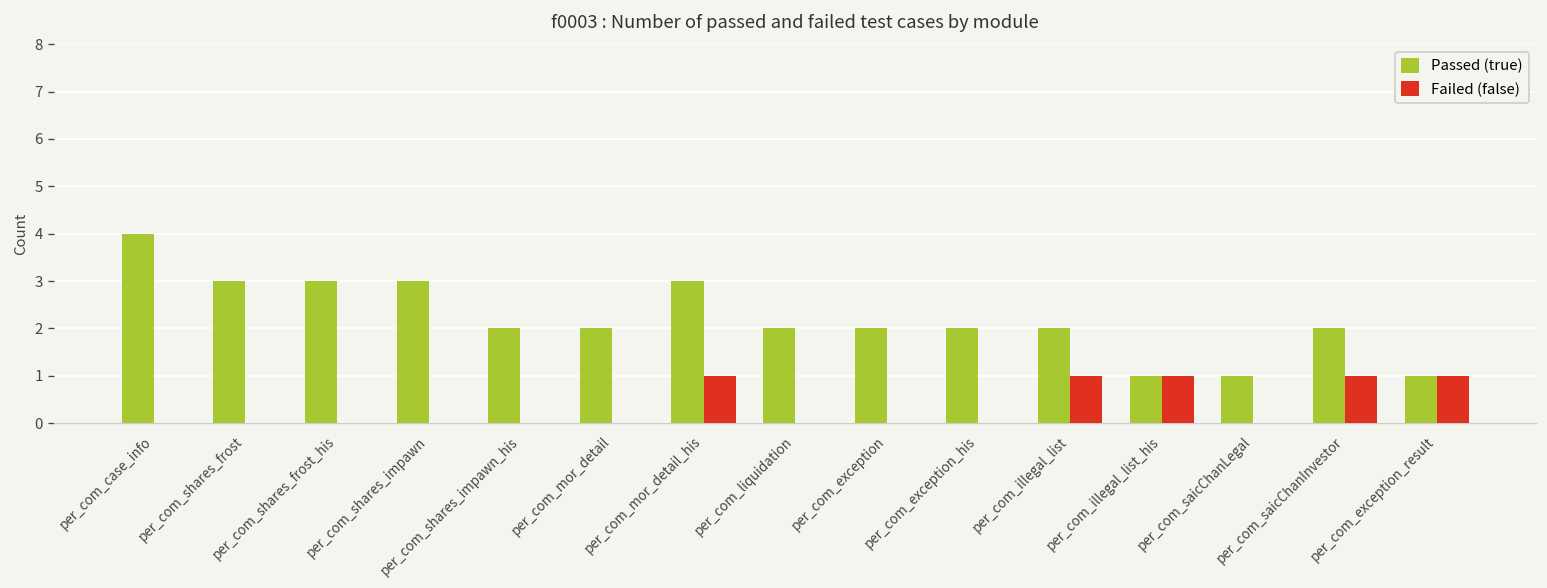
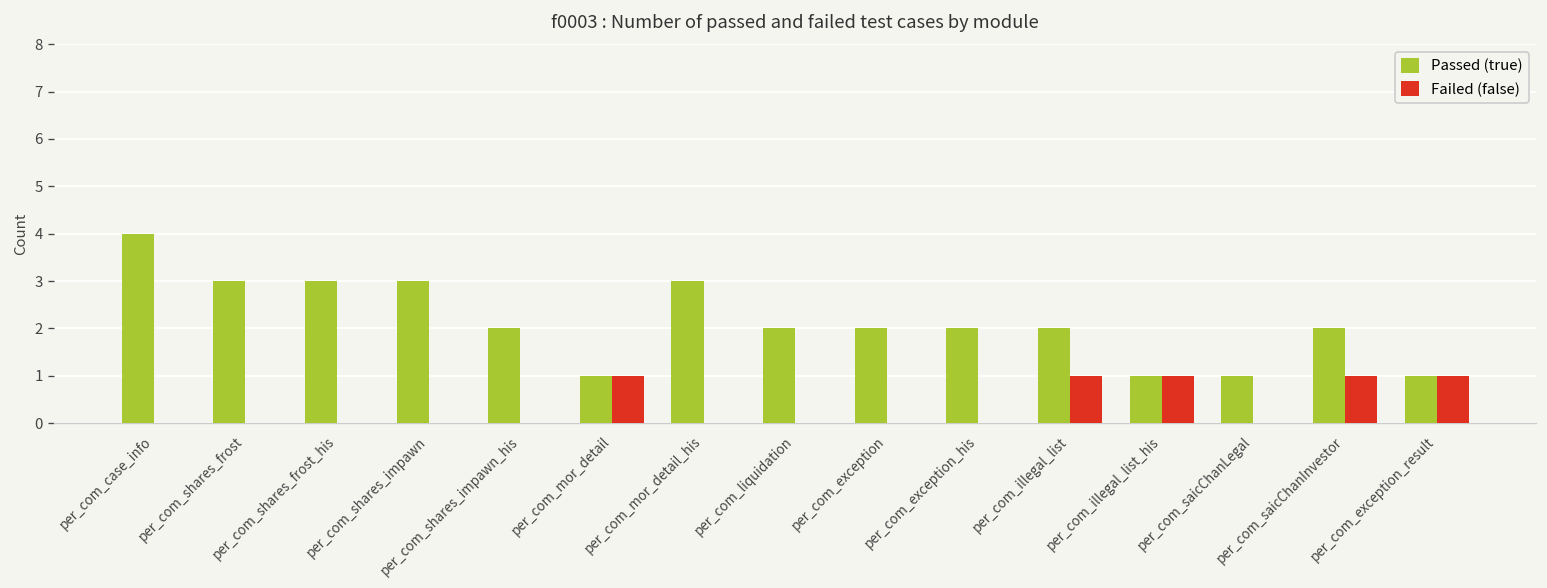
  {
    "Passed (true)": {
      "per_com_case_info": 4,
      "per_com_shares_frost": 3,
      "per_com_shares_frost_his": 3,
      "per_com_shares_impawn": 3,
      "per_com_shares_impawn_his": 2,
-     "per_com_mor_detail": 2,
+     "per_com_mor_detail": 1,
      "per_com_mor_detail_his": 3,
      "per_com_liquidation": 2,
      "per_com_exception": 2,
      "per_com_exception_his": 2,
      "per_com_illegal_list": 2,
      "per_com_illegal_list_his": 1,
      "per_com_saicChanLegal": 1,
      "per_com_saicChanInvestor": 2,
      "per_com_exception_result": 1
    },
    "Failed (false)": {
      "per_com_case_info": 0,
      "per_com_shares_frost": 0,
      "per_com_shares_frost_his": 0,
      "per_com_shares_impawn": 0,
      "per_com_shares_impawn_his": 0,
-     "per_com_mor_detail": 0,
-     "per_com_mor_detail_his": 1,
+     "per_com_mor_detail": 1,
+     "per_com_mor_detail_his": 0,
      "per_com_liquidation": 0,
      "per_com_exception": 0,
      "per_com_exception_his": 0,
      "per_com_illegal_list": 1,
      "per_com_illegal_list_his": 1,
      "per_com_saicChanLegal": 0,
      "per_com_saicChanInvestor": 1,
      "per_com_exception_result": 1
    }
  }
